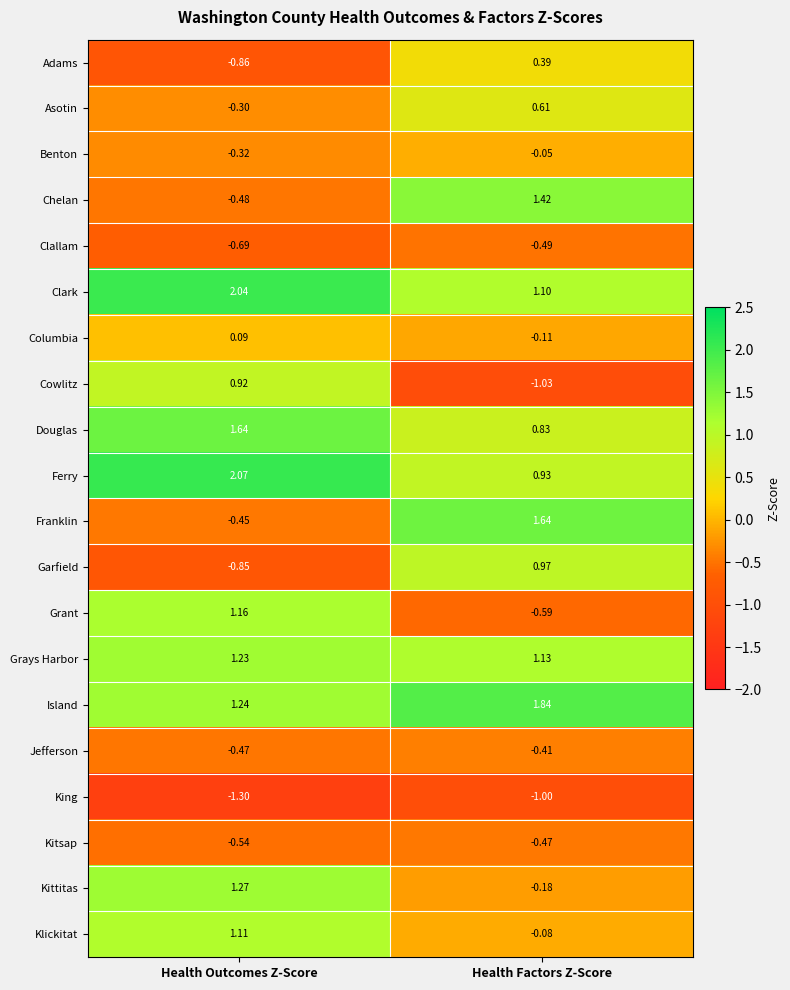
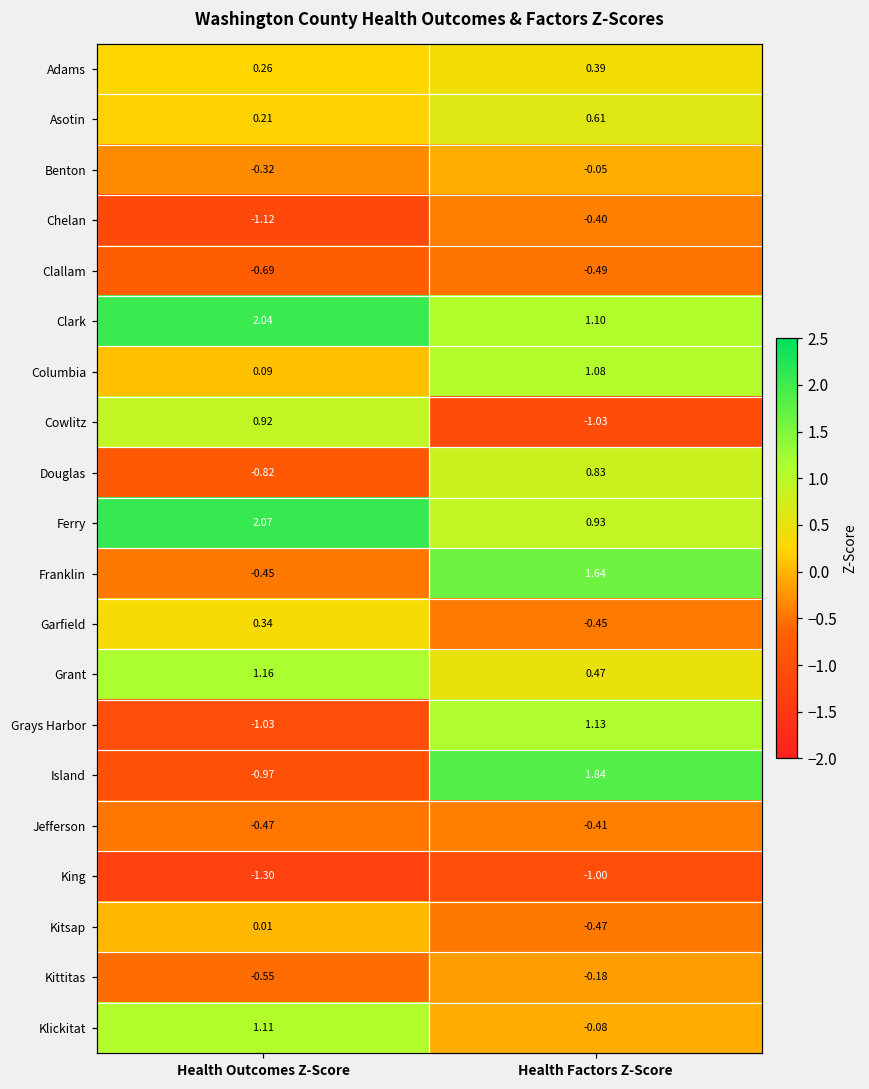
  {
    "Adams": {
-     "Health Outcomes Z-Score": -0.86,
+     "Health Outcomes Z-Score": 0.26,
      "Health Factors Z-Score": 0.39
    },
    "Asotin": {
-     "Health Outcomes Z-Score": -0.30,
+     "Health Outcomes Z-Score": 0.21,
      "Health Factors Z-Score": 0.61
    },
    "Benton": {
      "Health Outcomes Z-Score": -0.32,
      "Health Factors Z-Score": -0.05
    },
    "Chelan": {
-     "Health Outcomes Z-Score": -0.48,
-     "Health Factors Z-Score": 1.42
+     "Health Outcomes Z-Score": -1.12,
+     "Health Factors Z-Score": -0.40
    },
    "Clallam": {
      "Health Outcomes Z-Score": -0.69,
      "Health Factors Z-Score": -0.49
    },
    "Clark": {
      "Health Outcomes Z-Score": 2.04,
      "Health Factors Z-Score": 1.10
    },
    "Columbia": {
      "Health Outcomes Z-Score": 0.09,
-     "Health Factors Z-Score": -0.11
+     "Health Factors Z-Score": 1.08
    },
    "Cowlitz": {
      "Health Outcomes Z-Score": 0.92,
      "Health Factors Z-Score": -1.03
    },
    "Douglas": {
-     "Health Outcomes Z-Score": 1.64,
+     "Health Outcomes Z-Score": -0.82,
      "Health Factors Z-Score": 0.83
    },
    "Ferry": {
      "Health Outcomes Z-Score": 2.07,
      "Health Factors Z-Score": 0.93
    },
    "Franklin": {
      "Health Outcomes Z-Score": -0.45,
      "Health Factors Z-Score": 1.64
    },
    "Garfield": {
-     "Health Outcomes Z-Score": -0.85,
-     "Health Factors Z-Score": 0.97
+     "Health Outcomes Z-Score": 0.34,
+     "Health Factors Z-Score": -0.45
    },
    "Grant": {
      "Health Outcomes Z-Score": 1.16,
-     "Health Factors Z-Score": -0.59
+     "Health Factors Z-Score": 0.47
    },
    "Grays Harbor": {
-     "Health Outcomes Z-Score": 1.23,
+     "Health Outcomes Z-Score": -1.03,
      "Health Factors Z-Score": 1.13
    },
    "Island": {
-     "Health Outcomes Z-Score": 1.24,
+     "Health Outcomes Z-Score": -0.97,
      "Health Factors Z-Score": 1.84
    },
    "Jefferson": {
      "Health Outcomes Z-Score": -0.47,
      "Health Factors Z-Score": -0.41
    },
    "King": {
      "Health Outcomes Z-Score": -1.30,
      "Health Factors Z-Score": -1.00
    },
    "Kitsap": {
-     "Health Outcomes Z-Score": -0.54,
+     "Health Outcomes Z-Score": 0.01,
      "Health Factors Z-Score": -0.47
    },
    "Kittitas": {
-     "Health Outcomes Z-Score": 1.27,
+     "Health Outcomes Z-Score": -0.55,
      "Health Factors Z-Score": -0.18
    },
    "Klickitat": {
      "Health Outcomes Z-Score": 1.11,
      "Health Factors Z-Score": -0.08
    }
  }
